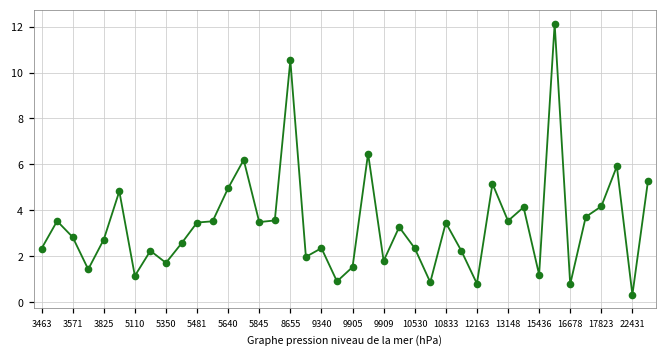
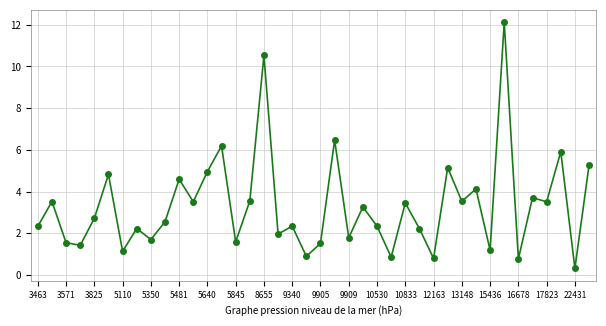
  {
    "3463": 2.3,
-   "3571": 2.8,
+   "3571": 1.6,
    "3825": 2.7,
    "5110": 1.1,
    "5350": 1.7,
-   "5481": 3.5,
+   "5481": 4.6,
    "5640": 5.0,
-   "5845": 3.5,
+   "5845": 1.6,
    "8655": 10.5,
    "9340": 2.3,
    "9905": 1.5,
    "9909": 1.8,
    "10530": 2.3,
    "10833": 3.4,
    "12163": 0.8,
    "13148": 3.5,
    "15436": 1.2,
    "16678": 0.8,
-   "17823": 4.2,
+   "17823": 3.5,
    "22431": 0.3
  }
